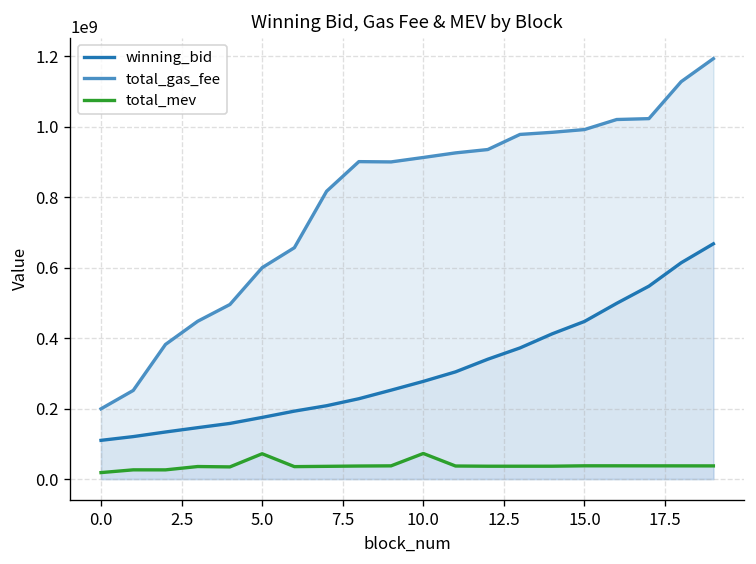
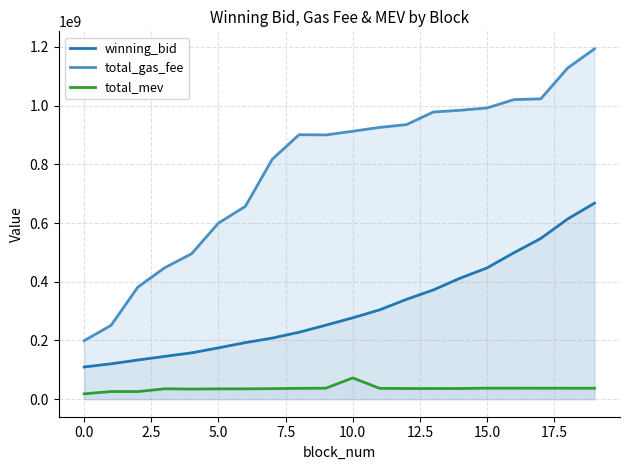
  {
    "total_mev": {
      "0.0": 20000000,
-     "5.0": 70000000,
+     "5.0": 40000000,
      "10.0": 70000000,
      "15.0": 40000000
    }
  }
